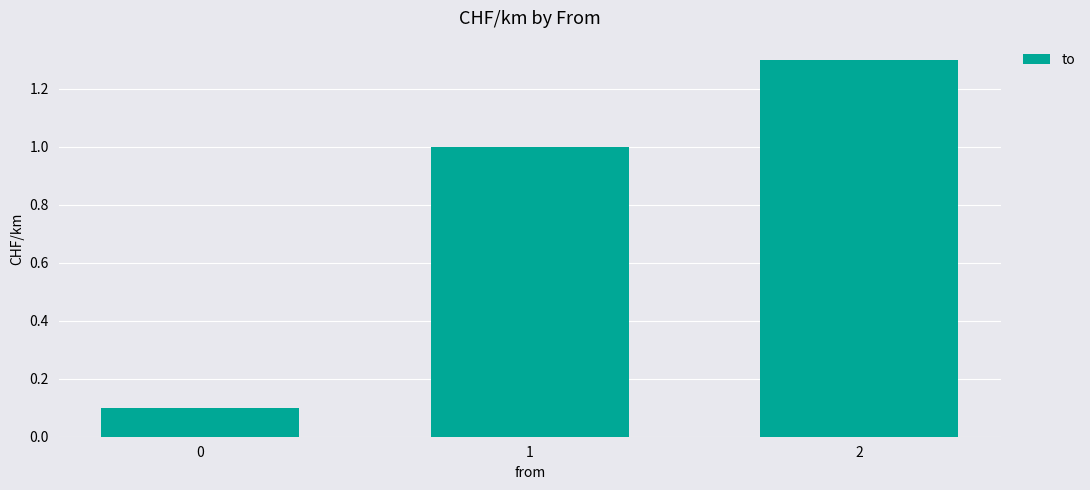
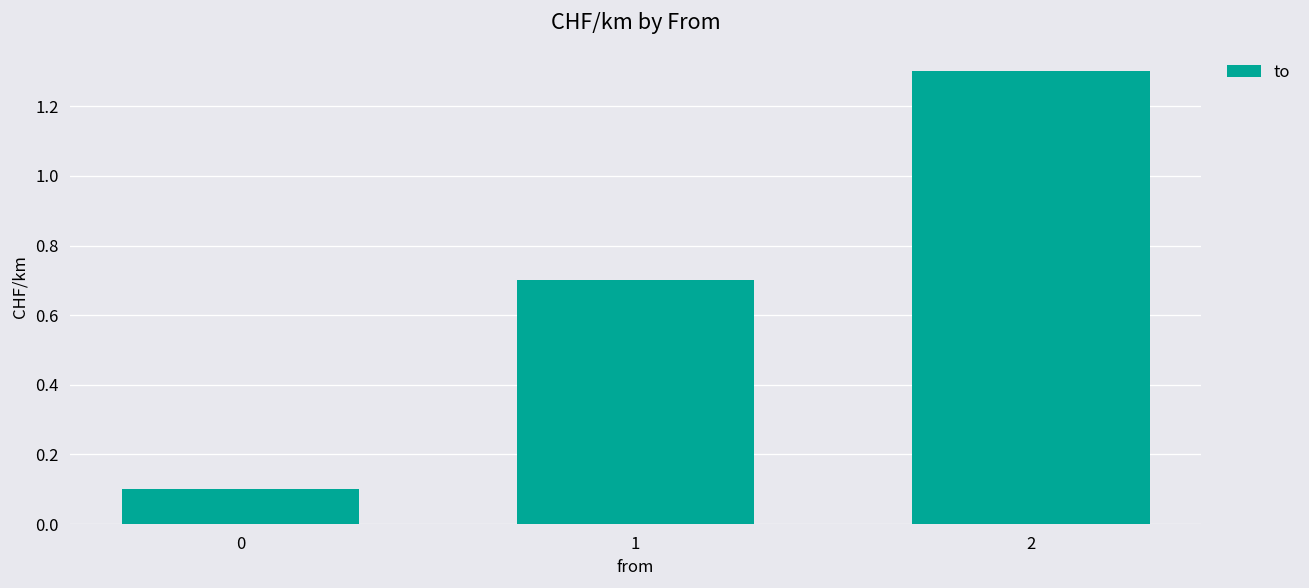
  {
    "0": 0.1,
-   "1": 1.0,
+   "1": 0.7,
    "2": 1.3
  }
